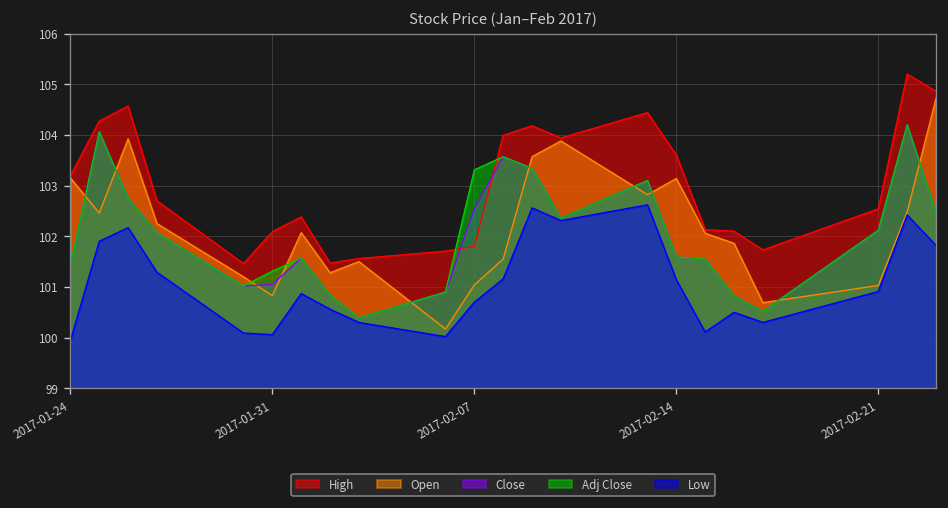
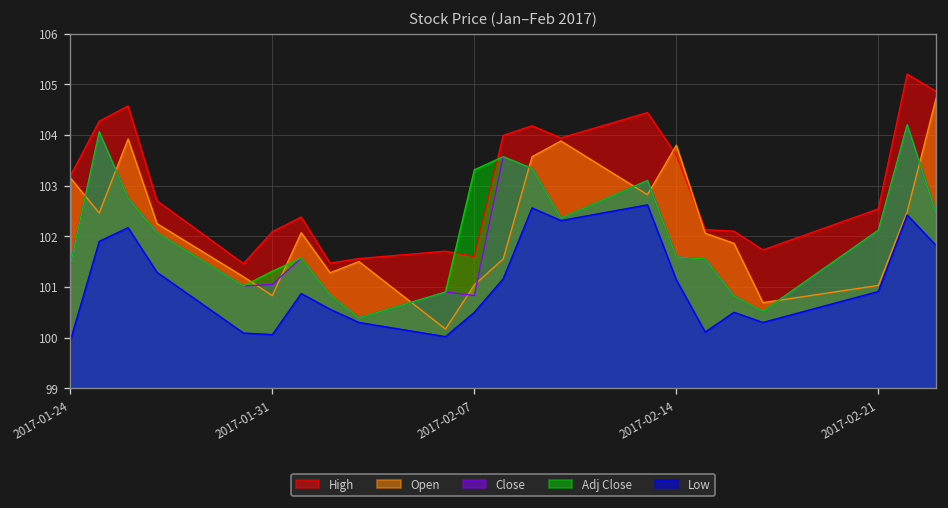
  {
    "High": {
      "2017-01-31": 102.1,
-     "2017-02-07": 101.8,
+     "2017-02-07": 101.6,
      "2017-02-14": 103.6,
      "2017-02-21": 102.5
    },
    "Open": {
      "2017-01-31": 100.8,
      "2017-02-07": 101.0,
-     "2017-02-14": 103.1,
+     "2017-02-14": 103.8,
      "2017-02-21": 101.0
    },
    "Close": {
      "2017-01-31": 101.0,
-     "2017-02-07": 102.5
+     "2017-02-07": 100.8
    },
    "Adj Close": {
      "2017-01-31": 101.3,
      "2017-02-07": 103.3
    },
    "Low": {
      "2017-01-24": 99.9,
      "2017-01-31": 100.1,
-     "2017-02-07": 100.7,
+     "2017-02-07": 100.5,
      "2017-02-14": 101.1,
      "2017-02-21": 100.9
    }
  }
